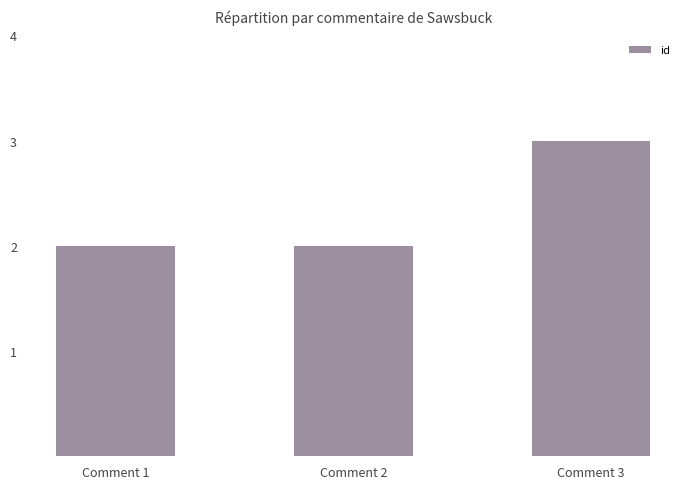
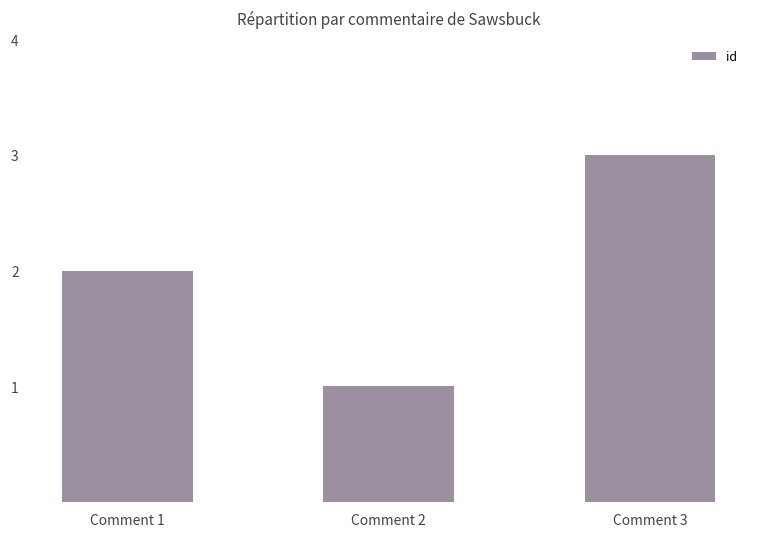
  {
    "Comment 1": 2,
-   "Comment 2": 2,
+   "Comment 2": 1,
    "Comment 3": 3
  }
